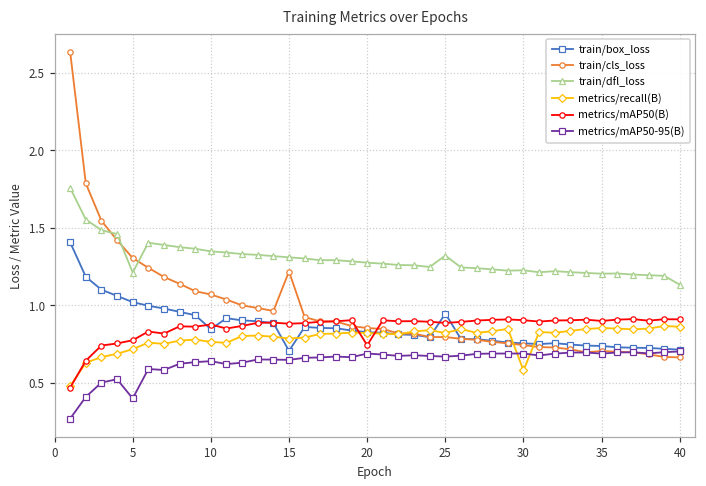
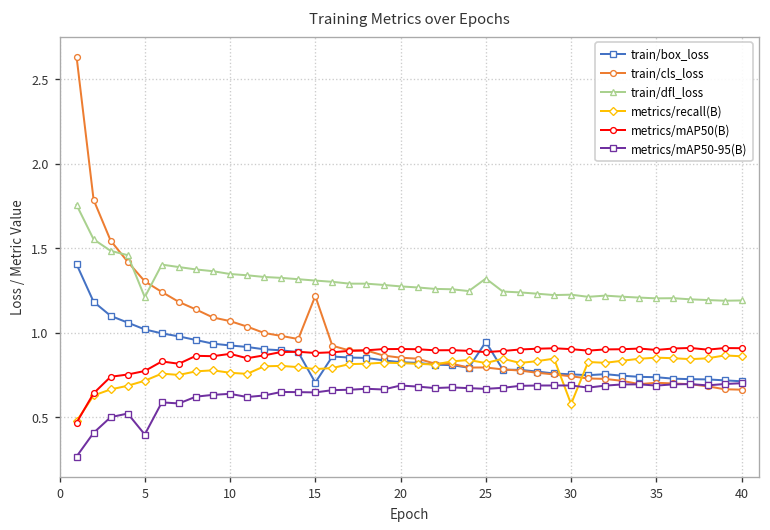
  {
    "train/box_loss": {
      "5": 1.02,
-     "10": 0.85,
+     "10": 0.93,
      "15": 0.71,
      "25": 0.95,
      "35": 0.74
    },
    "train/cls_loss": {
      "5": 1.30,
      "10": 1.07,
      "15": 1.22,
      "20": 0.85,
      "25": 0.79,
      "40": 0.66
    },
    "train/dfl_loss": {
      "5": 1.21,
      "10": 1.35,
      "15": 1.31,
      "20": 1.27,
      "25": 1.32,
      "30": 1.23,
      "35": 1.20,
-     "40": 1.13
+     "40": 1.19
    },
    "metrics/recall(B)": {
      "5": 0.72,
      "10": 0.76,
      "15": 0.79,
      "25": 0.82,
      "30": 0.58,
      "35": 0.85,
      "40": 0.86
    },
    "metrics/mAP50(B)": {
      "5": 0.77,
      "10": 0.88,
      "15": 0.88,
-     "20": 0.74,
+     "20": 0.90,
      "25": 0.89,
      "30": 0.90,
      "35": 0.90,
      "40": 0.91
    },
    "metrics/mAP50-95(B)": {
      "5": 0.40,
      "10": 0.64,
      "15": 0.65,
      "20": 0.69,
      "25": 0.67,
      "30": 0.69
    }
  }
